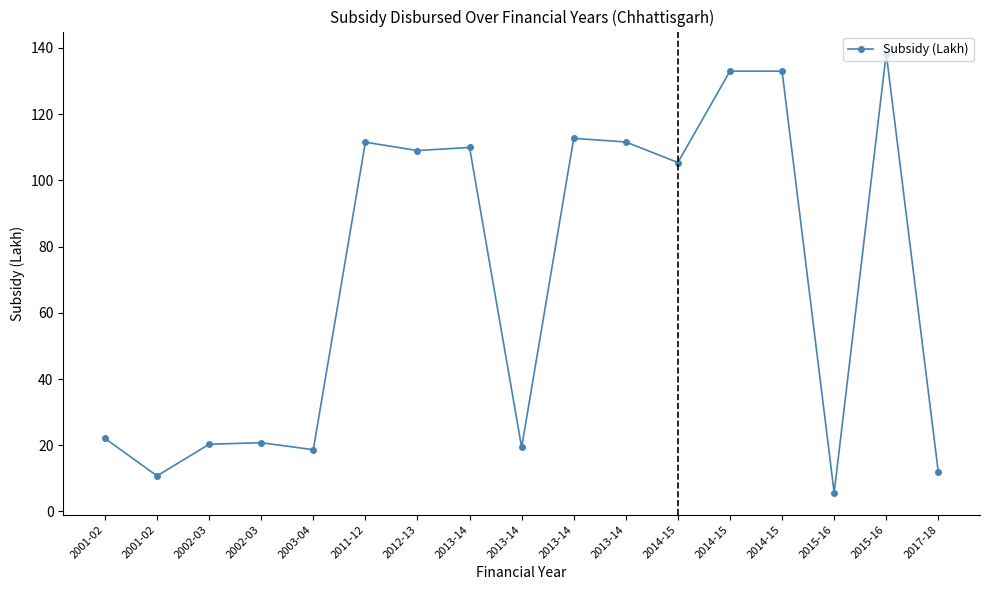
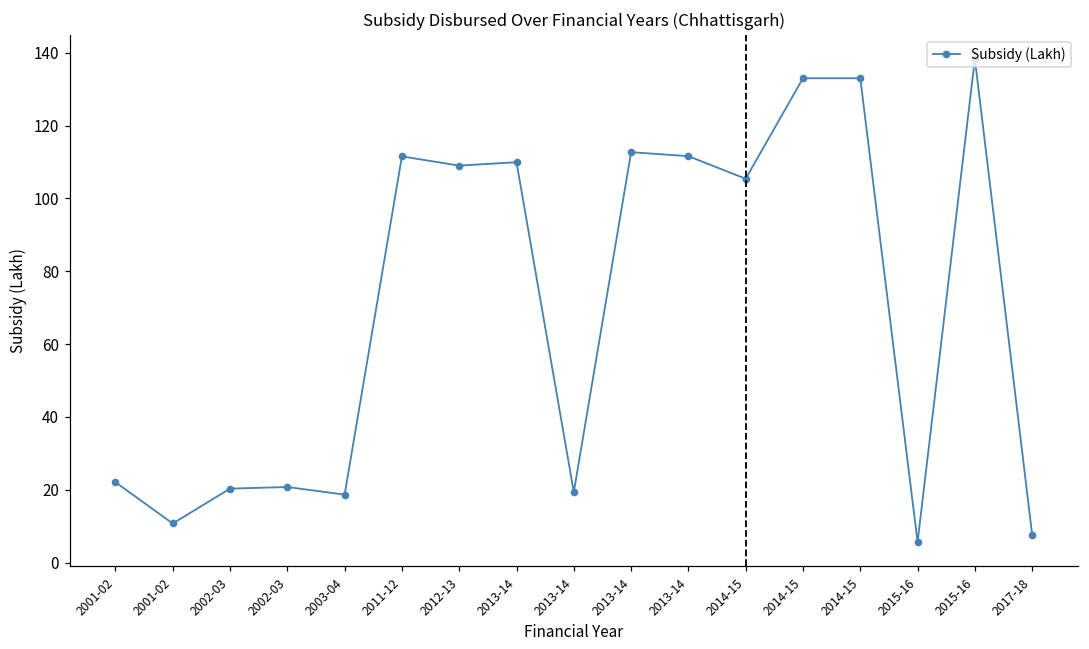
  {
    "2003-04": 19,
    "2011-12": 112,
    "2012-13": 109,
-   "2017-18": 12
+   "2017-18": 8
  }
